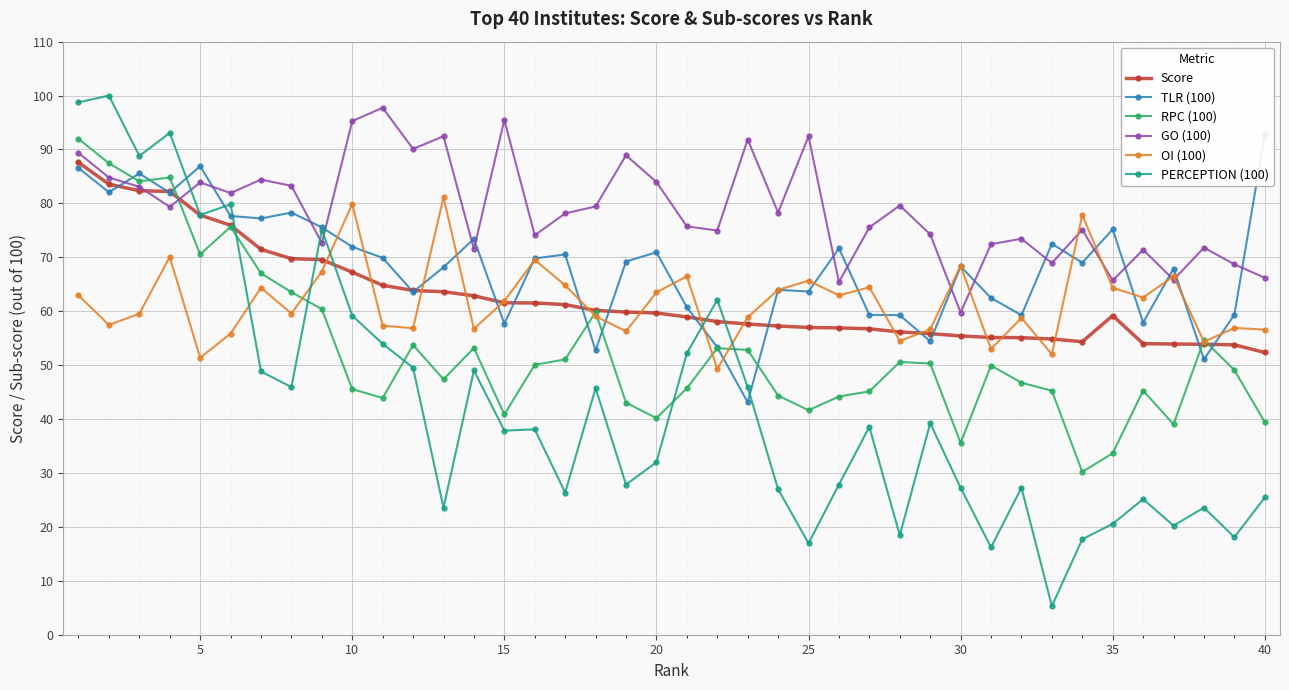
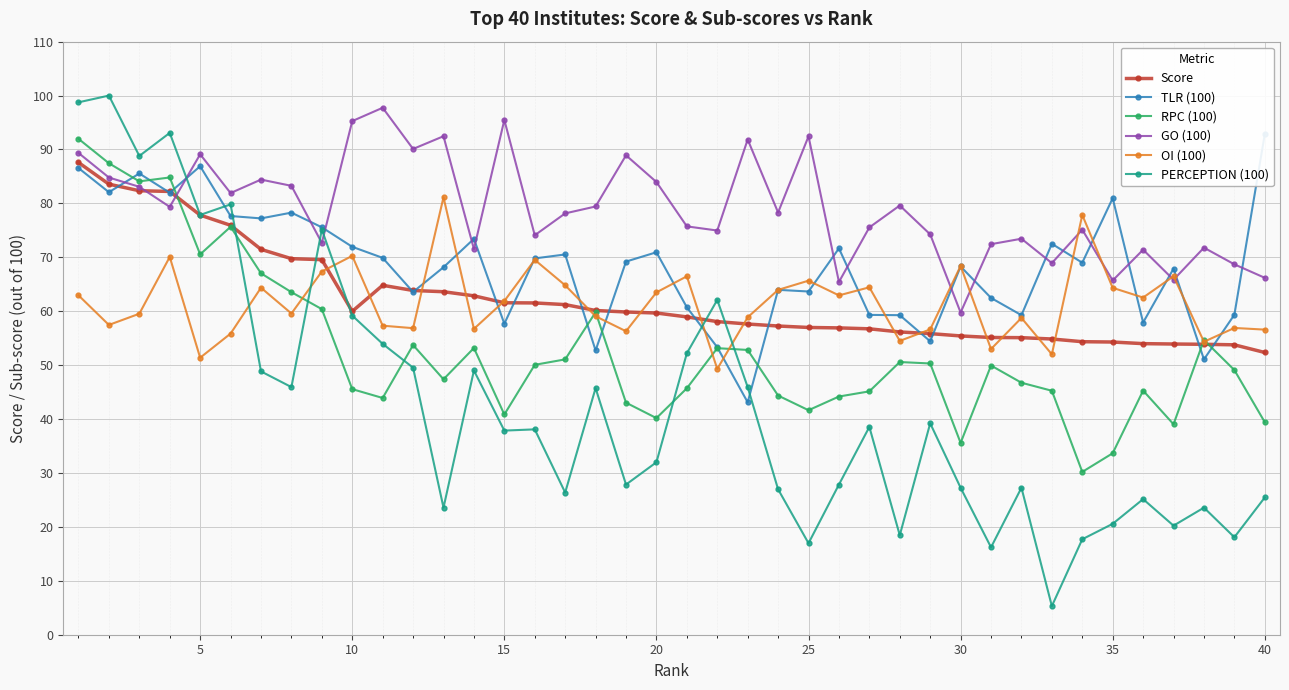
  {
    "Score": {
-     "10": 67,
+     "10": 60,
      "20": 60,
      "25": 57,
      "30": 55,
-     "35": 59,
+     "35": 54,
      "40": 52
    },
    "TLR (100)": {
      "5": 87,
      "10": 72,
      "15": 58,
      "20": 71,
      "25": 64,
-     "35": 75
+     "35": 81
    },
    "GO (100)": {
-     "5": 84,
+     "5": 89,
      "10": 95,
      "15": 95,
      "20": 84,
      "25": 92,
      "30": 60,
      "35": 66,
      "40": 66
    },
    "OI (100)": {
      "5": 51,
-     "10": 80,
+     "10": 70,
      "20": 64,
      "25": 66,
      "35": 64,
      "40": 57
    }
  }
